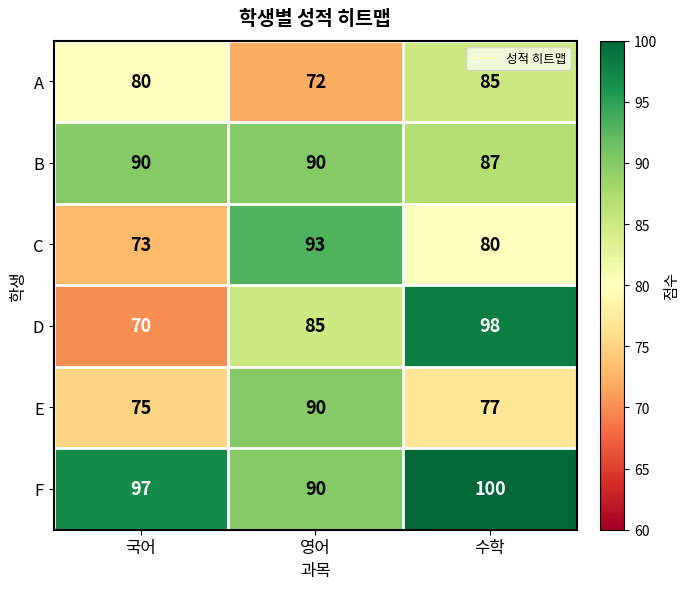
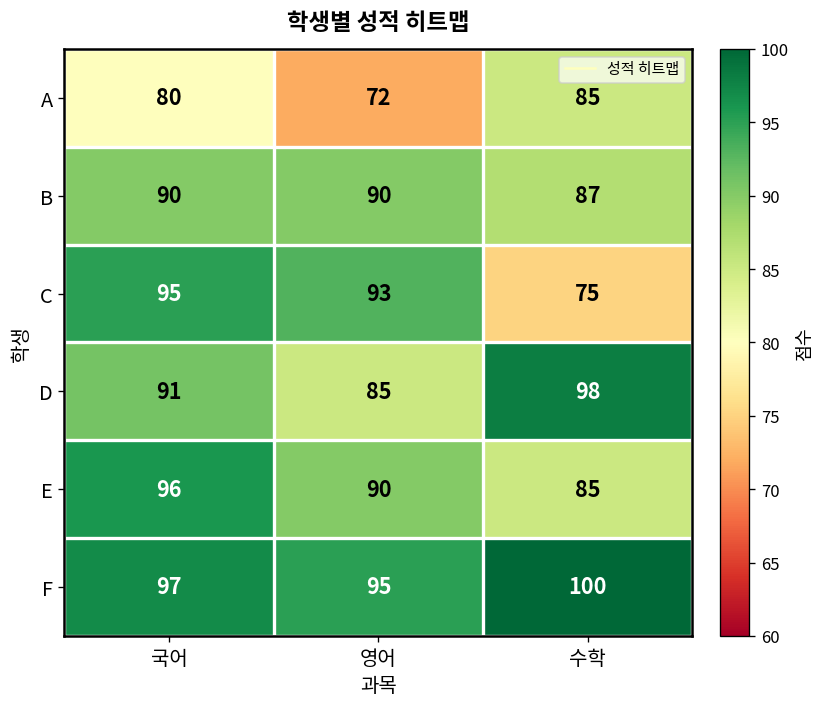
  {
    "A": {
      "국어": 80,
      "영어": 72,
      "수학": 85
    },
    "B": {
      "국어": 90,
      "영어": 90,
      "수학": 87
    },
    "C": {
-     "국어": 73,
+     "국어": 95,
      "영어": 93,
-     "수학": 80
+     "수학": 75
    },
    "D": {
-     "국어": 70,
+     "국어": 91,
      "영어": 85,
      "수학": 98
    },
    "E": {
-     "국어": 75,
+     "국어": 96,
      "영어": 90,
-     "수학": 77
+     "수학": 85
    },
    "F": {
      "국어": 97,
-     "영어": 90,
+     "영어": 95,
      "수학": 100
    }
  }
